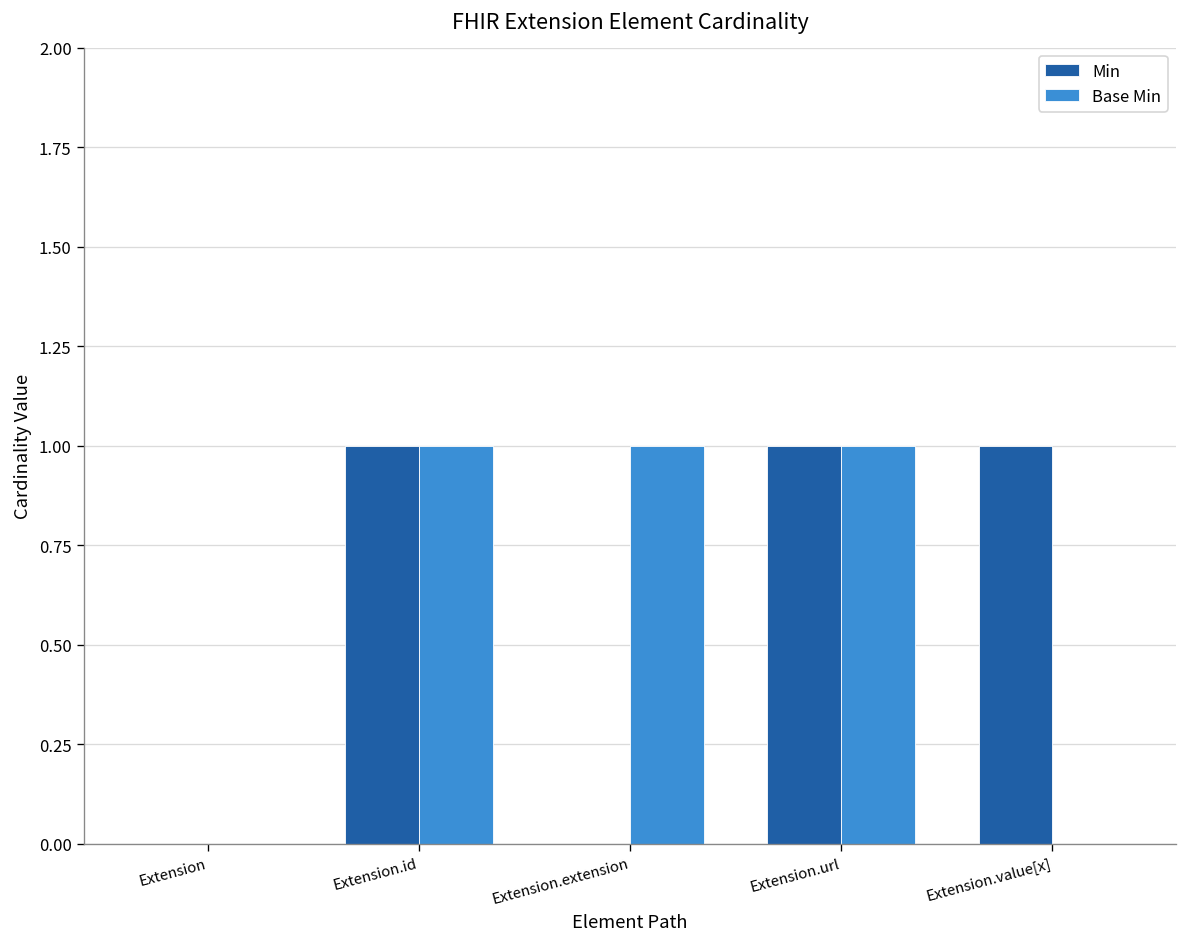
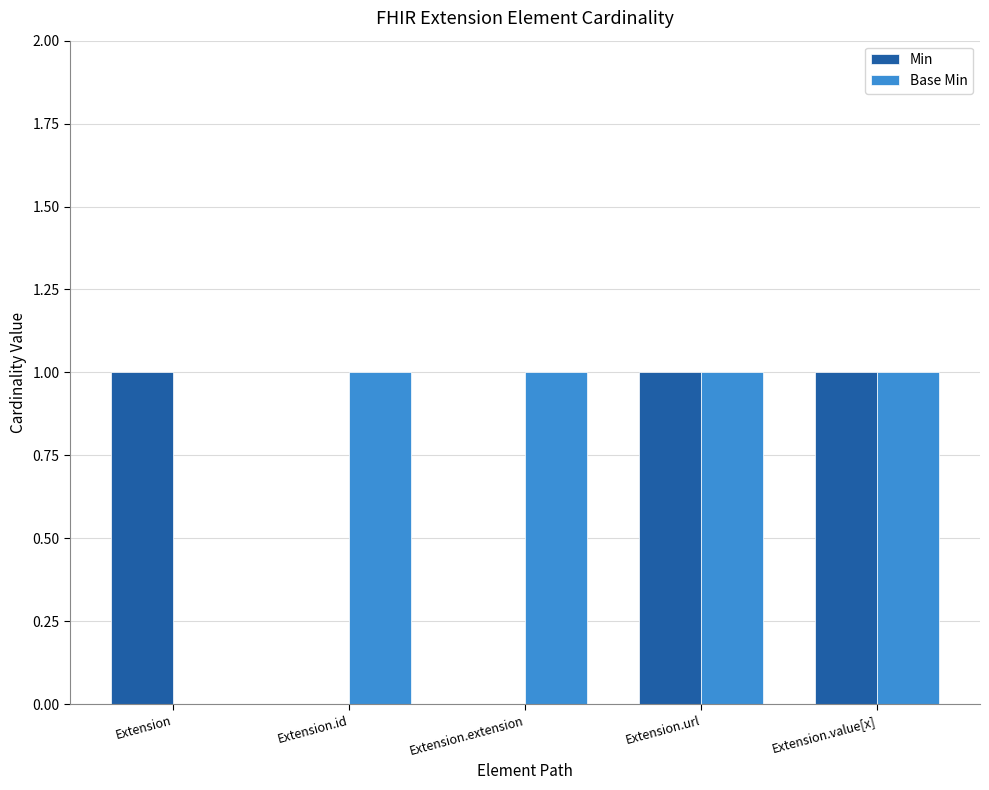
  {
    "Min": {
-     "Extension": 0,
-     "Extension.id": 1,
+     "Extension": 1,
+     "Extension.id": 0,
      "Extension.extension": 0,
      "Extension.url": 1,
      "Extension.value[x]": 1
    },
    "Base Min": {
      "Extension": 0,
      "Extension.id": 1,
      "Extension.extension": 1,
      "Extension.url": 1,
-     "Extension.value[x]": 0
+     "Extension.value[x]": 1
    }
  }
